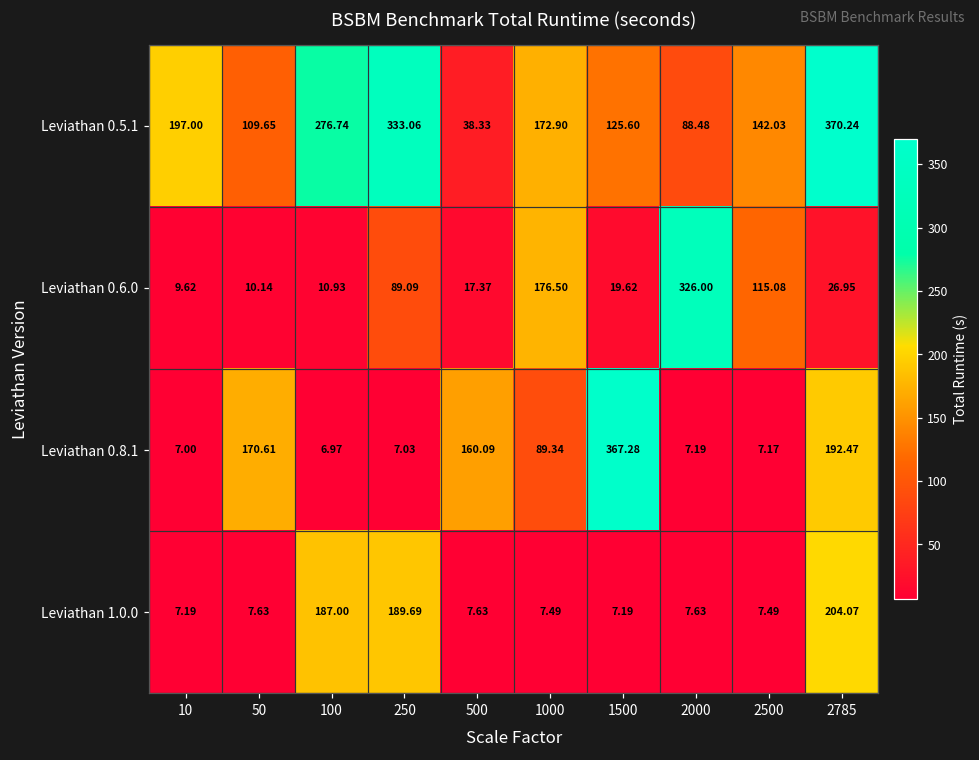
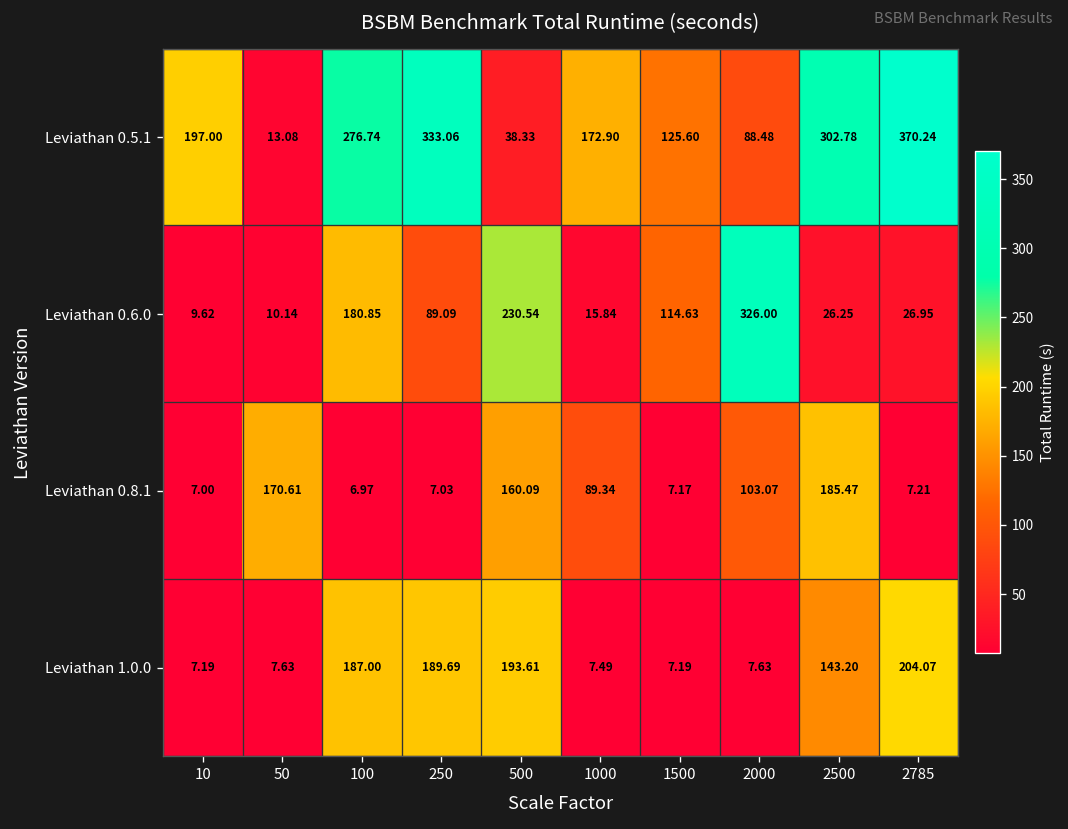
  {
    "Leviathan 0.5.1": {
      "10": 197.00,
-     "50": 109.65,
+     "50": 13.08,
      "100": 276.74,
      "250": 333.06,
      "500": 38.33,
      "1000": 172.90,
      "1500": 125.60,
      "2000": 88.48,
-     "2500": 142.03,
+     "2500": 302.78,
      "2785": 370.24
    },
    "Leviathan 0.6.0": {
      "10": 9.62,
      "50": 10.14,
-     "100": 10.93,
+     "100": 180.85,
      "250": 89.09,
-     "500": 17.37,
-     "1000": 176.50,
-     "1500": 19.62,
+     "500": 230.54,
+     "1000": 15.84,
+     "1500": 114.63,
      "2000": 326.00,
-     "2500": 115.08,
+     "2500": 26.25,
      "2785": 26.95
    },
    "Leviathan 0.8.1": {
      "10": 7.00,
      "50": 170.61,
      "100": 6.97,
      "250": 7.03,
      "500": 160.09,
      "1000": 89.34,
-     "1500": 367.28,
-     "2000": 7.19,
-     "2500": 7.17,
-     "2785": 192.47
+     "1500": 7.17,
+     "2000": 103.07,
+     "2500": 185.47,
+     "2785": 7.21
    },
    "Leviathan 1.0.0": {
      "10": 7.19,
      "50": 7.63,
      "100": 187.00,
      "250": 189.69,
-     "500": 7.63,
+     "500": 193.61,
      "1000": 7.49,
      "1500": 7.19,
      "2000": 7.63,
-     "2500": 7.49,
+     "2500": 143.20,
      "2785": 204.07
    }
  }
